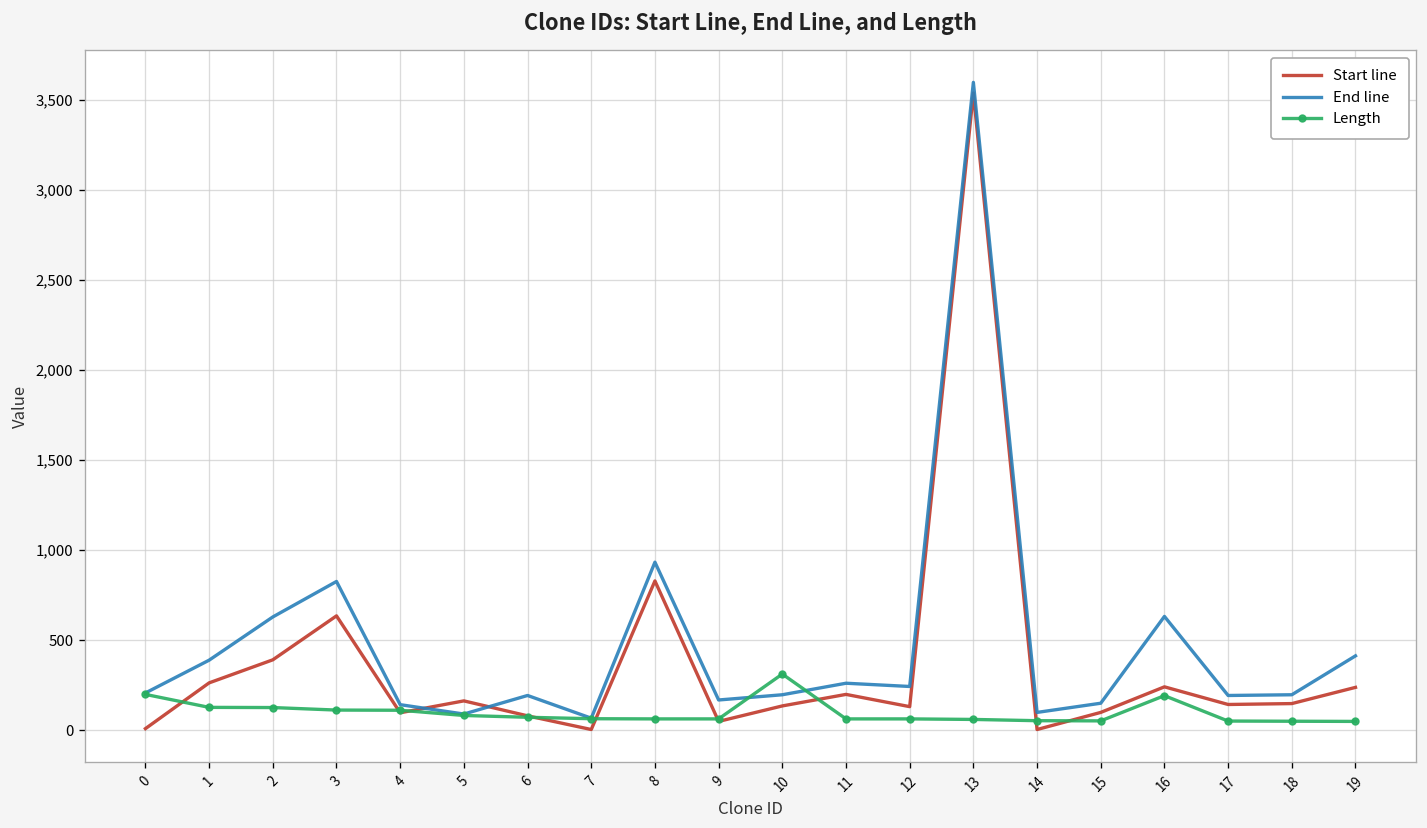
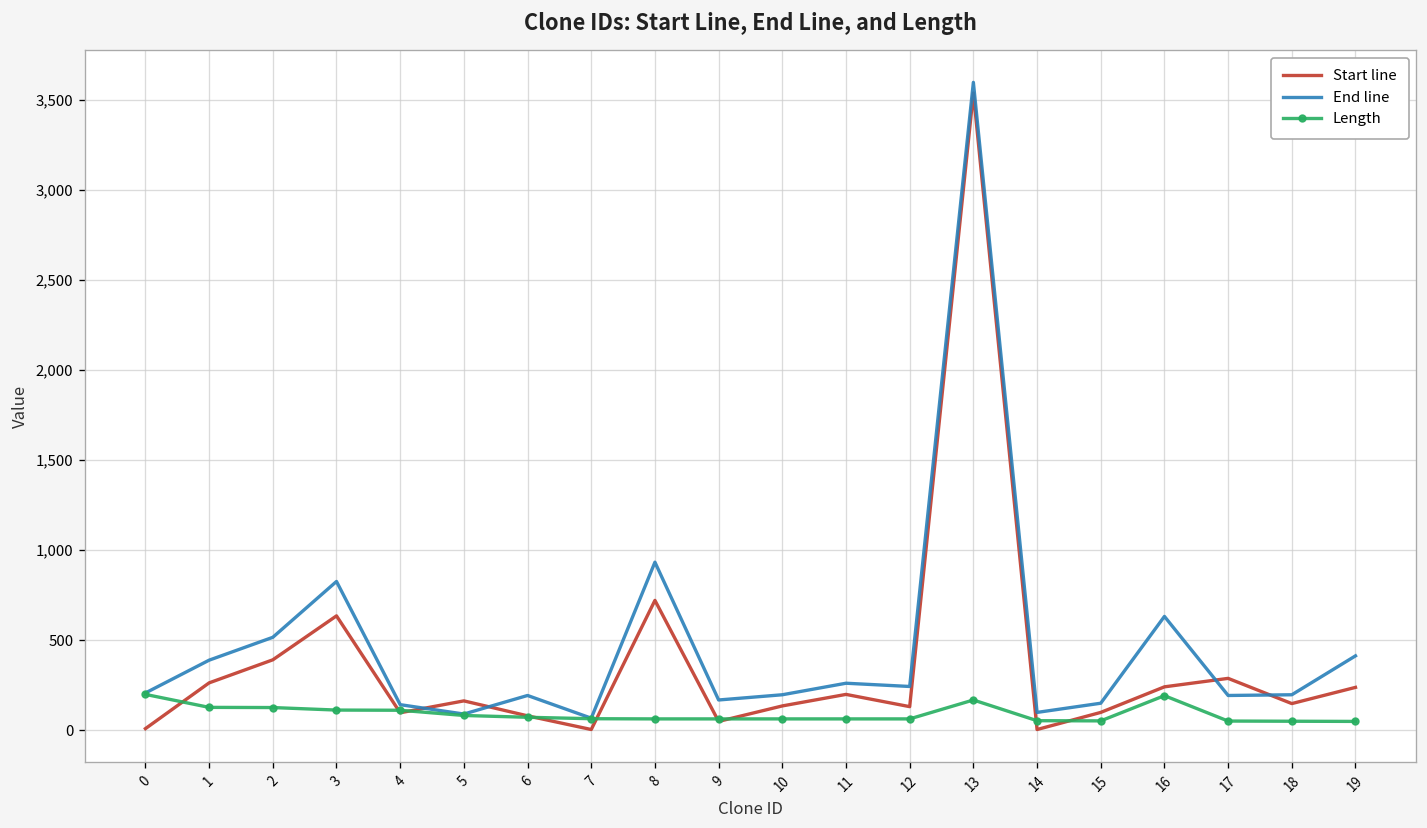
  {
    "Start line": {
      "0": "10",
      "1": "260",
      "2": "390",
      "3": "640",
      "5": "160",
      "7": "0",
-     "8": "830",
+     "8": "720",
      "10": "140",
      "11": "200",
      "12": "130",
      "13": "3,540",
      "14": "0",
      "15": "100",
      "16": "240",
-     "17": "140",
+     "17": "290",
      "18": "150",
      "19": "240"
    },
    "End line": {
      "1": "390",
-     "2": "630",
+     "2": "520",
      "3": "830",
      "4": "140",
      "6": "190",
      "8": "930",
      "9": "170",
      "10": "200",
      "11": "260",
      "12": "240",
      "13": "3,600",
      "14": "100",
      "15": "150",
      "16": "630",
      "17": "190",
      "18": "200",
      "19": "410"
    },
    "Length": {
      "1": "130",
      "2": "130",
      "3": "110",
      "8": "60",
-     "10": "310",
+     "10": "60",
      "11": "60",
      "12": "60",
-     "13": "60",
+     "13": "170",
      "14": "50",
      "15": "50",
      "16": "190",
      "17": "50",
      "18": "50",
      "19": "50"
    }
  }
